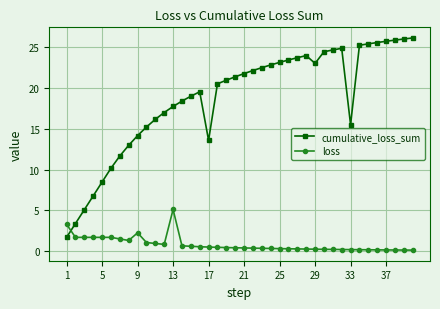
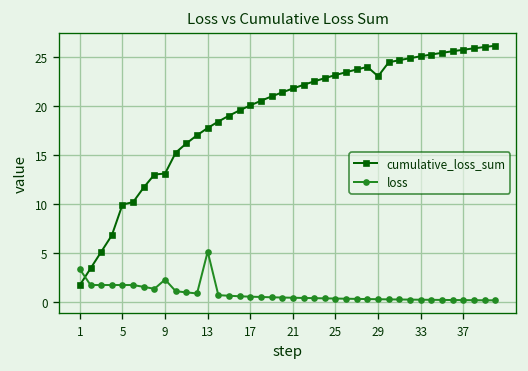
  {
    "cumulative_loss_sum": {
      "1": 2,
-     "5": 8,
-     "9": 14,
+     "5": 10,
+     "9": 13,
      "13": 18,
-     "17": 14,
+     "17": 20,
      "21": 22,
      "25": 23,
      "29": 23,
-     "33": 16,
+     "33": 25,
      "37": 26
    },
    "loss": {
      "1": 3,
      "5": 2,
      "9": 2,
      "13": 5,
      "17": 1,
      "21": 0,
      "25": 0,
      "29": 0,
      "33": 0,
      "37": 0
    }
  }
